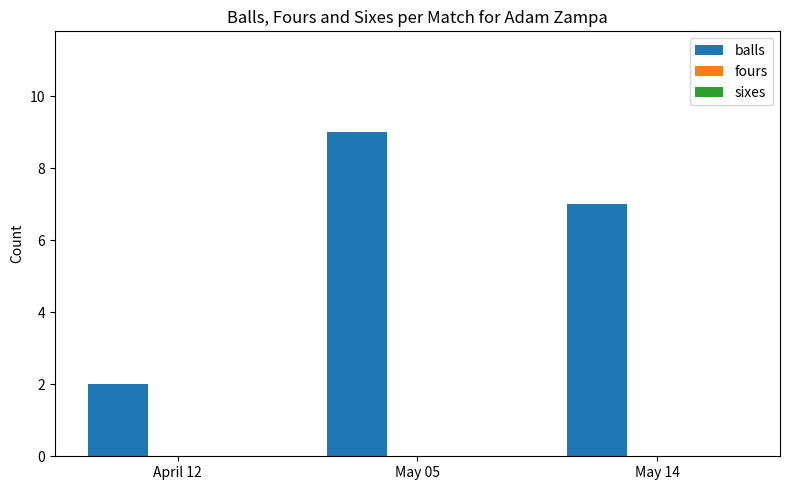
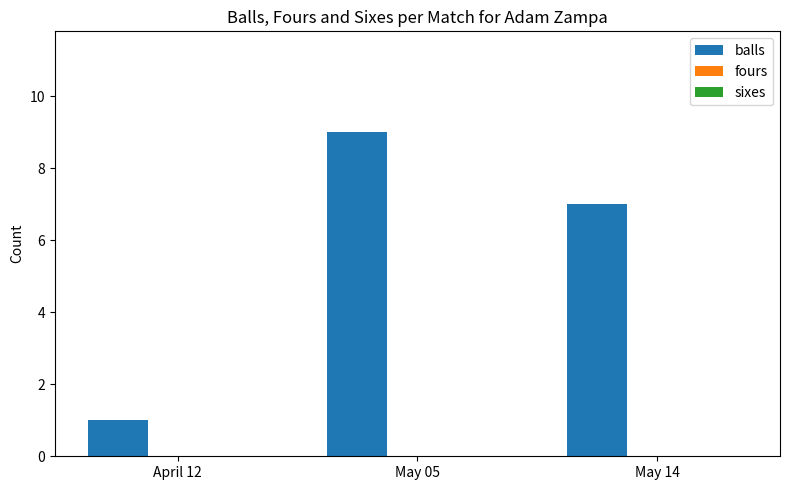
  {
    "balls": {
-     "April 12": 2,
+     "April 12": 1,
      "May 05": 9,
      "May 14": 7
    },
    "fours": {
      "April 12": 0,
      "May 05": 0,
      "May 14": 0
    },
    "sixes": {
      "April 12": 0,
      "May 05": 0,
      "May 14": 0
    }
  }
